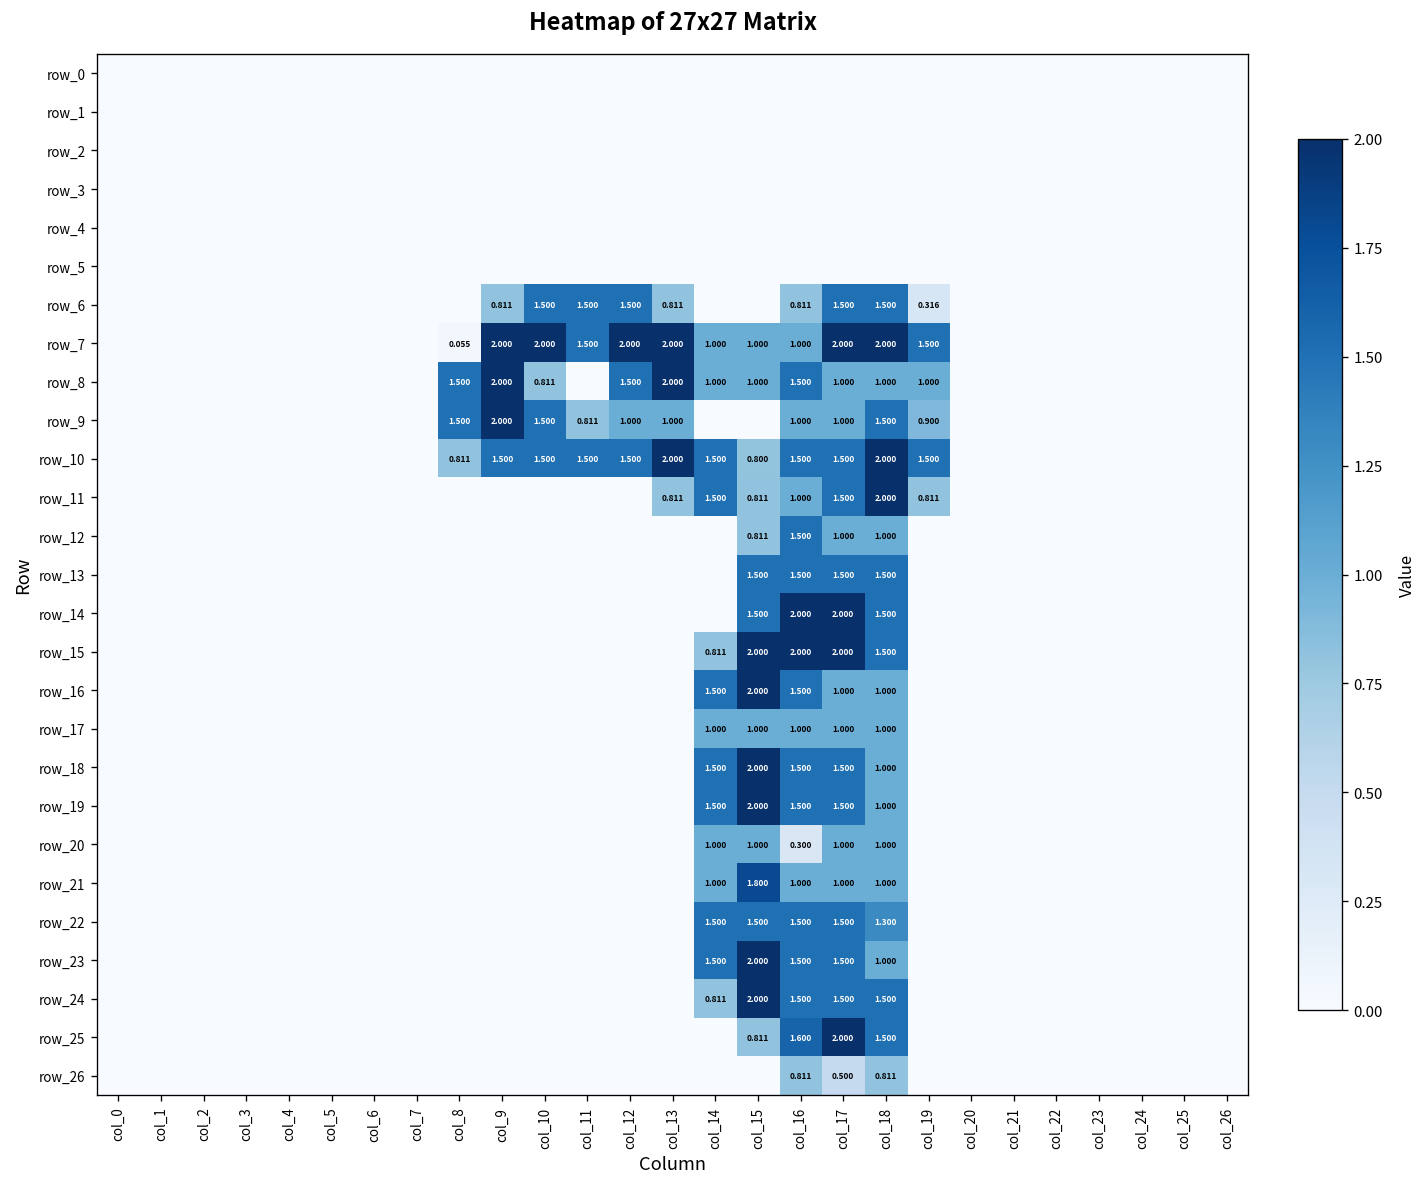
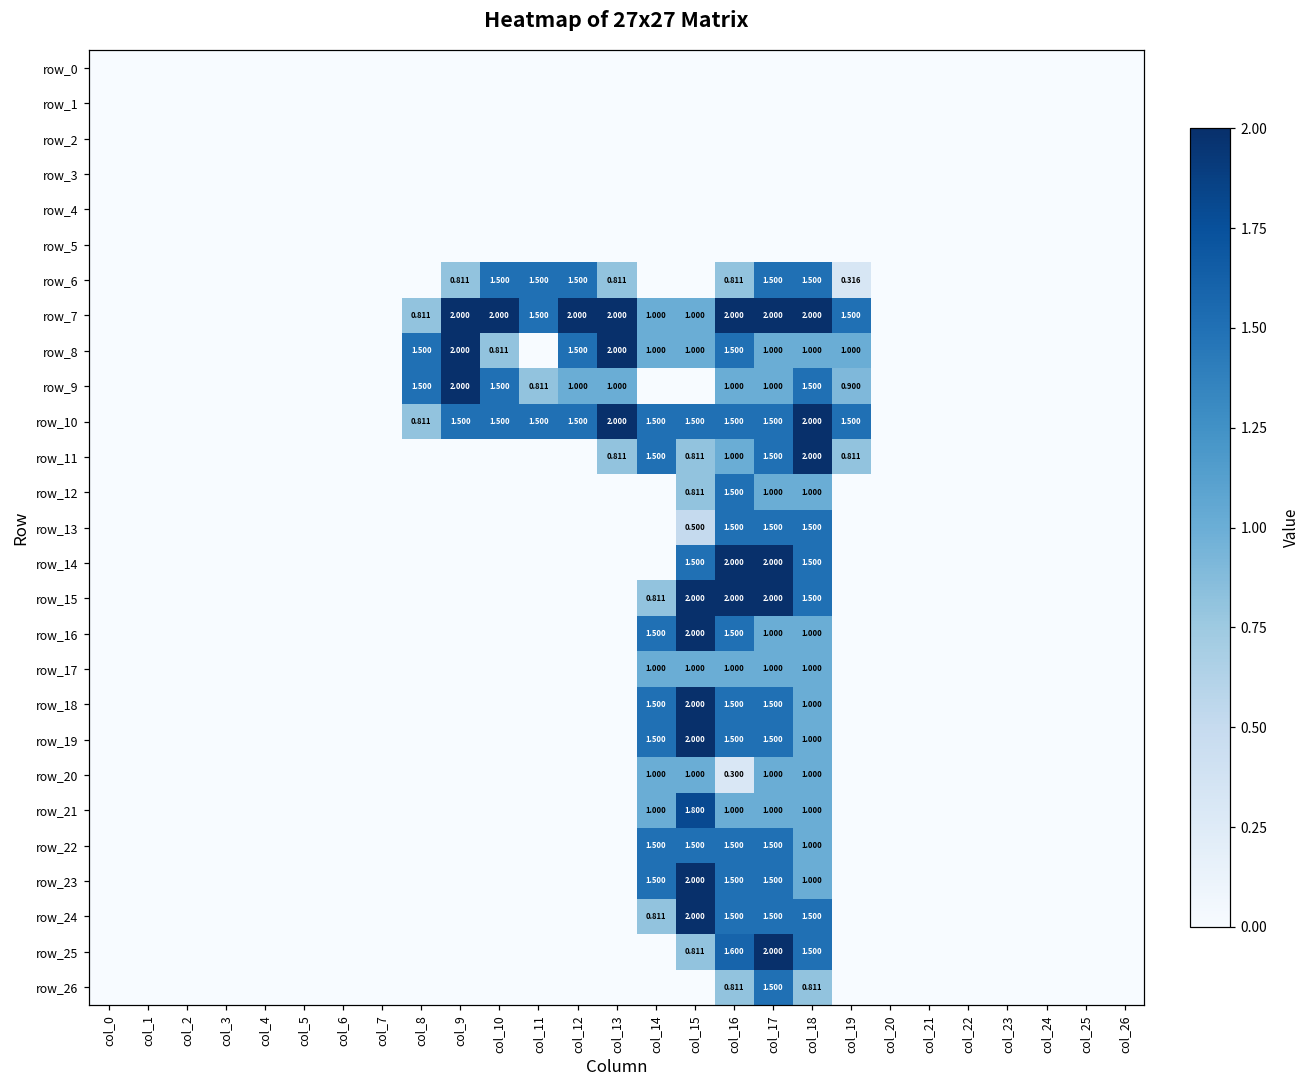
  {
    "row_6": {
      "col_9": 0.811,
      "col_10": 1.500,
      "col_11": 1.500,
      "col_12": 1.500,
      "col_13": 0.811,
      "col_16": 0.811,
      "col_17": 1.500,
      "col_18": 1.500,
      "col_19": 0.316
    },
    "row_7": {
-     "col_8": 0.055,
+     "col_8": 0.811,
      "col_9": 2.000,
      "col_10": 2.000,
      "col_11": 1.500,
      "col_12": 2.000,
      "col_13": 2.000,
      "col_14": 1.000,
      "col_15": 1.000,
-     "col_16": 1.000,
+     "col_16": 2.000,
      "col_17": 2.000,
      "col_18": 2.000,
      "col_19": 1.500
    },
    "row_8": {
      "col_8": 1.500,
      "col_9": 2.000,
      "col_10": 0.811,
      "col_12": 1.500,
      "col_13": 2.000,
      "col_14": 1.000,
      "col_15": 1.000,
      "col_16": 1.500,
      "col_17": 1.000,
      "col_18": 1.000,
      "col_19": 1.000
    },
    "row_9": {
      "col_8": 1.500,
      "col_9": 2.000,
      "col_10": 1.500,
      "col_11": 0.811,
      "col_12": 1.000,
      "col_13": 1.000,
      "col_16": 1.000,
      "col_17": 1.000,
      "col_18": 1.500,
      "col_19": 0.900
    },
    "row_10": {
      "col_8": 0.811,
      "col_9": 1.500,
      "col_10": 1.500,
      "col_11": 1.500,
      "col_12": 1.500,
      "col_13": 2.000,
      "col_14": 1.500,
-     "col_15": 0.800,
+     "col_15": 1.500,
      "col_16": 1.500,
      "col_17": 1.500,
      "col_18": 2.000,
      "col_19": 1.500
    },
    "row_11": {
      "col_13": 0.811,
      "col_14": 1.500,
      "col_15": 0.811,
      "col_16": 1.000,
      "col_17": 1.500,
      "col_18": 2.000,
      "col_19": 0.811
    },
    "row_12": {
      "col_15": 0.811,
      "col_16": 1.500,
      "col_17": 1.000,
      "col_18": 1.000
    },
    "row_13": {
-     "col_15": 1.500,
+     "col_15": 0.500,
      "col_16": 1.500,
      "col_17": 1.500,
      "col_18": 1.500
    },
    "row_14": {
      "col_15": 1.500,
      "col_16": 2.000,
      "col_17": 2.000,
      "col_18": 1.500
    },
    "row_15": {
      "col_14": 0.811,
      "col_15": 2.000,
      "col_16": 2.000,
      "col_17": 2.000,
      "col_18": 1.500
    },
    "row_16": {
      "col_14": 1.500,
      "col_15": 2.000,
      "col_16": 1.500,
      "col_17": 1.000,
      "col_18": 1.000
    },
    "row_17": {
      "col_14": 1.000,
      "col_15": 1.000,
      "col_16": 1.000,
      "col_17": 1.000,
      "col_18": 1.000
    },
    "row_18": {
      "col_14": 1.500,
      "col_15": 2.000,
      "col_16": 1.500,
      "col_17": 1.500,
      "col_18": 1.000
    },
    "row_19": {
      "col_14": 1.500,
      "col_15": 2.000,
      "col_16": 1.500,
      "col_17": 1.500,
      "col_18": 1.000
    },
    "row_20": {
      "col_14": 1.000,
      "col_15": 1.000,
      "col_16": 0.300,
      "col_17": 1.000,
      "col_18": 1.000
    },
    "row_21": {
      "col_14": 1.000,
      "col_15": 1.800,
      "col_16": 1.000,
      "col_17": 1.000,
      "col_18": 1.000
    },
    "row_22": {
      "col_14": 1.500,
      "col_15": 1.500,
      "col_16": 1.500,
      "col_17": 1.500,
-     "col_18": 1.300
+     "col_18": 1.000
    },
    "row_23": {
      "col_14": 1.500,
      "col_15": 2.000,
      "col_16": 1.500,
      "col_17": 1.500,
      "col_18": 1.000
    },
    "row_24": {
      "col_14": 0.811,
      "col_15": 2.000,
      "col_16": 1.500,
      "col_17": 1.500,
      "col_18": 1.500
    },
    "row_25": {
      "col_15": 0.811,
      "col_16": 1.600,
      "col_17": 2.000,
      "col_18": 1.500
    },
    "row_26": {
      "col_16": 0.811,
-     "col_17": 0.500,
+     "col_17": 1.500,
      "col_18": 0.811
    }
  }
